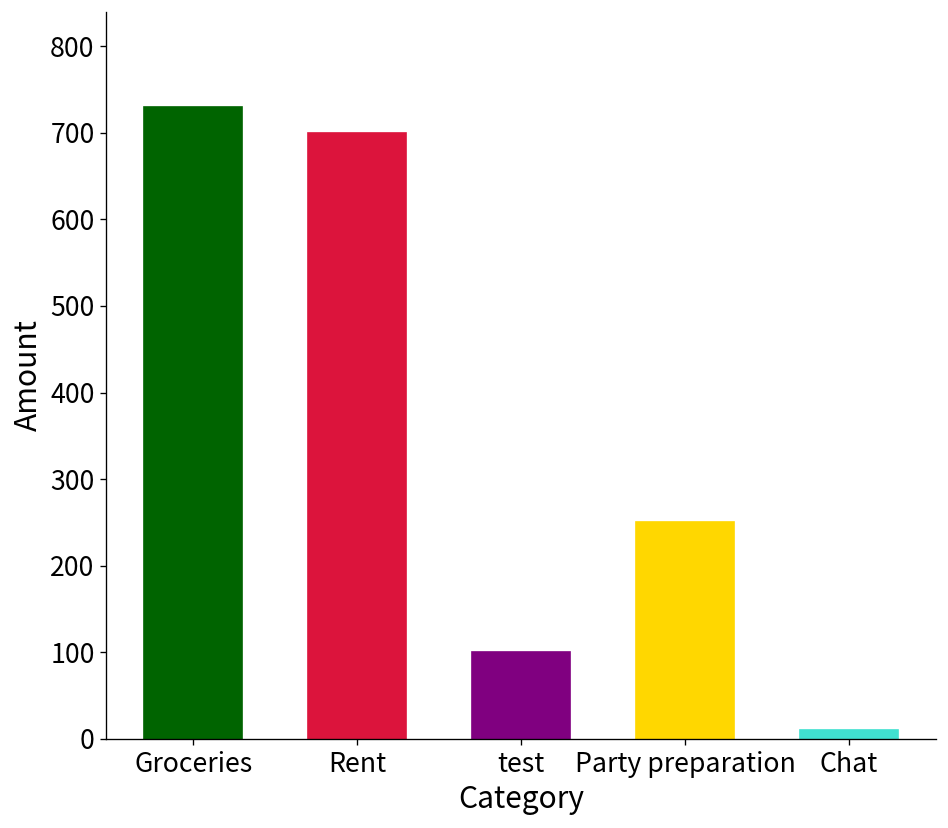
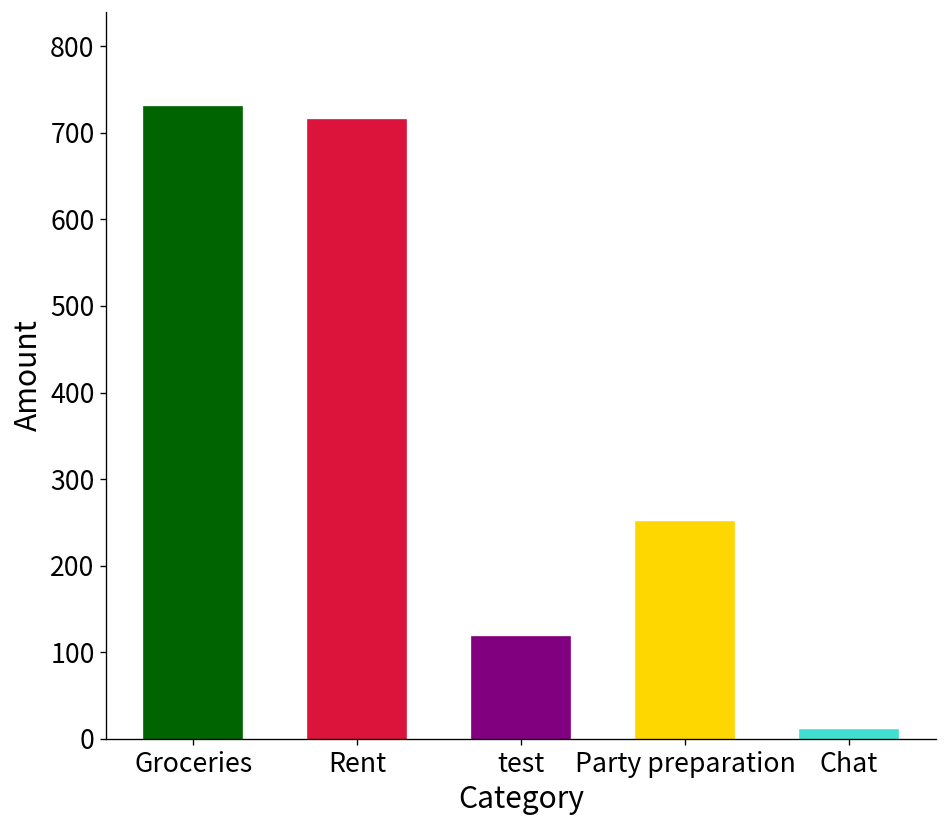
  {
    "Groceries": 730,
-   "Rent": 700,
-   "test": 100,
+   "Rent": 720,
+   "test": 120,
    "Party preparation": 250,
    "Chat": 10
  }
